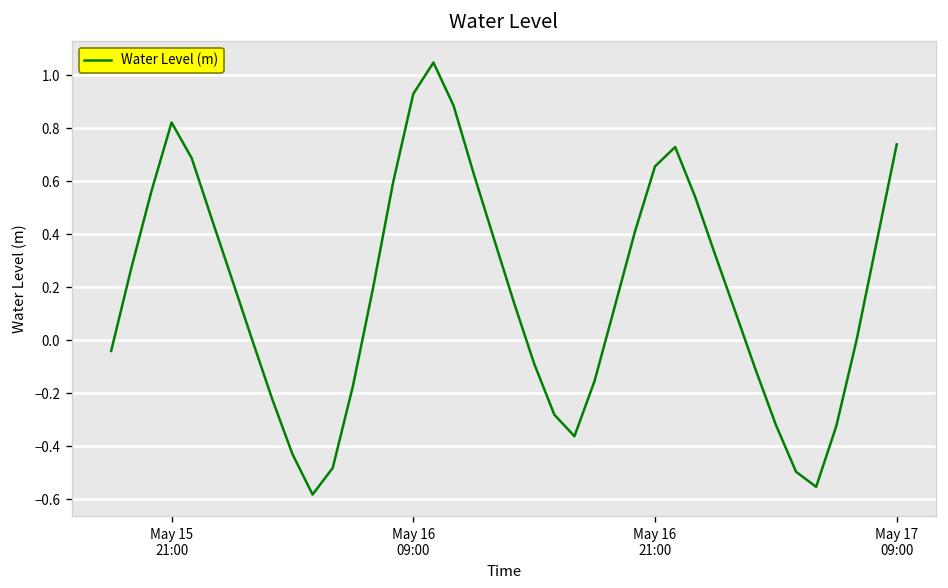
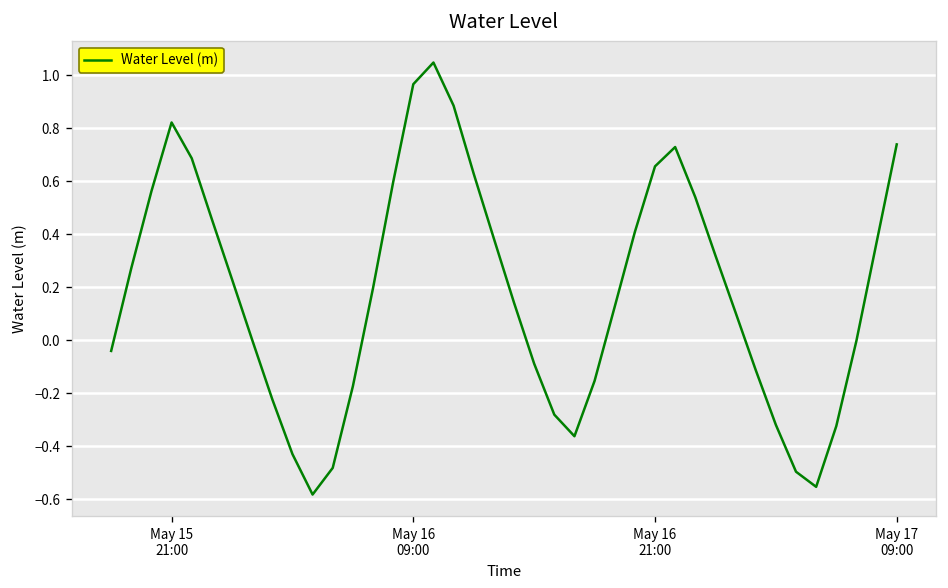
  {
    "May 15 21:00": 0.82,
-   "May 16 09:00": 0.93,
+   "May 16 09:00": 0.97,
    "May 16 21:00": 0.66,
    "May 17 09:00": 0.74
  }
